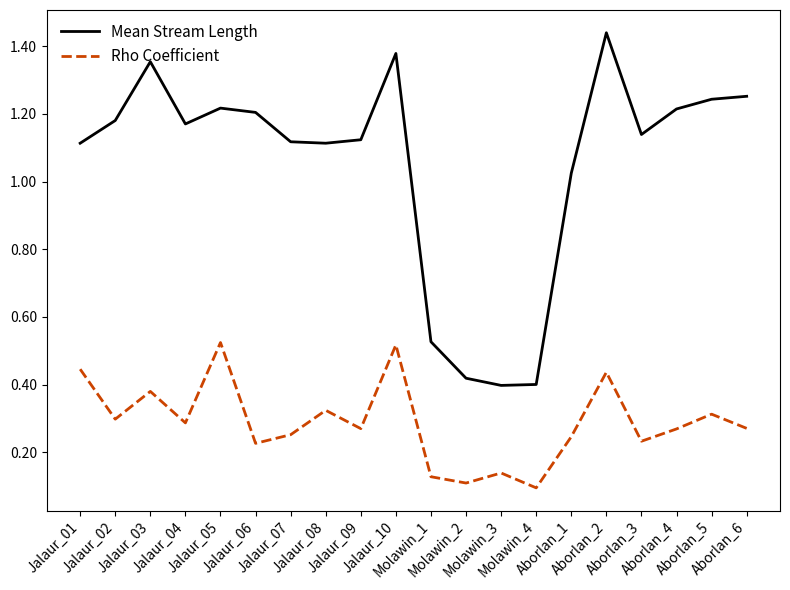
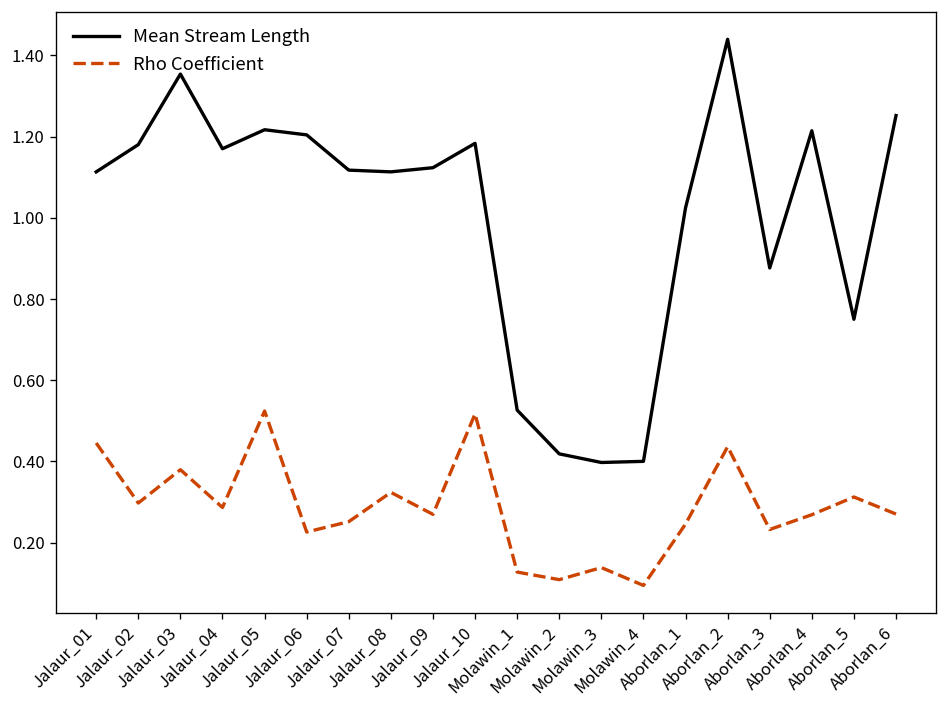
  {
    "Mean Stream Length": {
      "Jalaur_01": 1.11,
      "Jalaur_02": 1.18,
      "Jalaur_03": 1.35,
      "Jalaur_04": 1.17,
      "Jalaur_05": 1.22,
      "Jalaur_06": 1.20,
      "Jalaur_07": 1.12,
      "Jalaur_08": 1.11,
      "Jalaur_09": 1.12,
-     "Jalaur_10": 1.38,
+     "Jalaur_10": 1.18,
      "Molawin_1": 0.53,
      "Molawin_2": 0.42,
      "Molawin_3": 0.40,
      "Molawin_4": 0.40,
      "Aborlan_1": 1.02,
      "Aborlan_2": 1.44,
-     "Aborlan_3": 1.14,
+     "Aborlan_3": 0.88,
      "Aborlan_4": 1.21,
-     "Aborlan_5": 1.24,
+     "Aborlan_5": 0.75,
      "Aborlan_6": 1.25
    },
    "Rho Coefficient": {
      "Jalaur_01": 0.45,
      "Jalaur_02": 0.30,
      "Jalaur_03": 0.38,
      "Jalaur_04": 0.29,
      "Jalaur_05": 0.52,
      "Jalaur_06": 0.23,
      "Jalaur_07": 0.25,
      "Jalaur_08": 0.32,
      "Jalaur_09": 0.27,
      "Jalaur_10": 0.52,
      "Molawin_1": 0.13,
      "Molawin_2": 0.11,
      "Molawin_3": 0.14,
      "Molawin_4": 0.09,
      "Aborlan_1": 0.25,
      "Aborlan_2": 0.44,
      "Aborlan_3": 0.23,
      "Aborlan_4": 0.27,
      "Aborlan_5": 0.31,
      "Aborlan_6": 0.27
    }
  }
